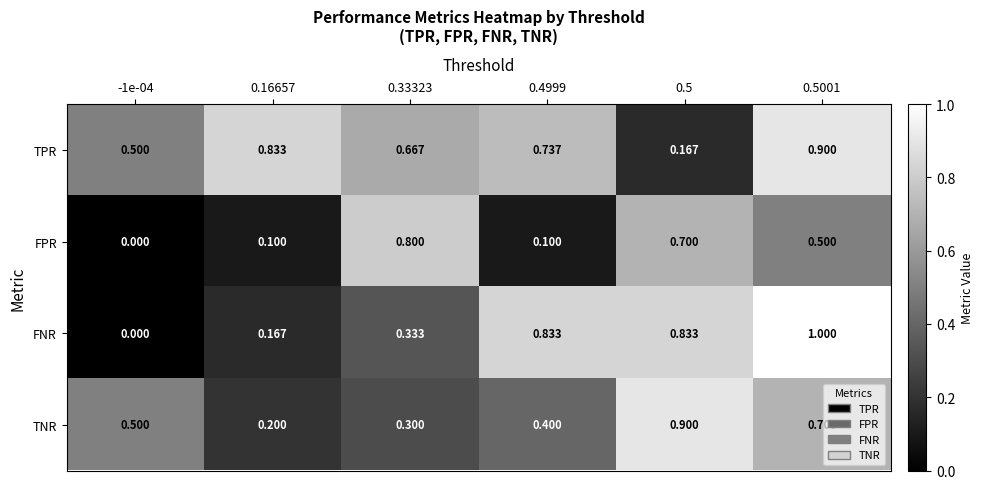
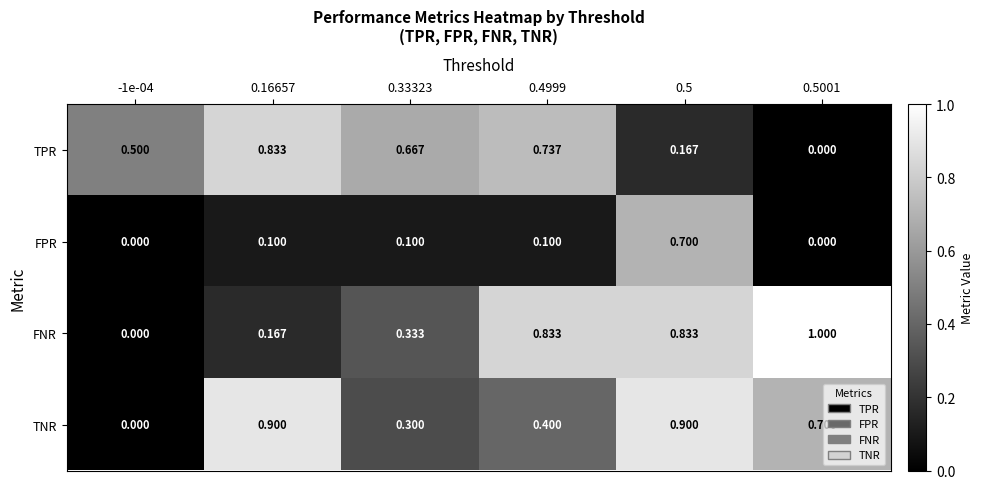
  {
    "TPR": {
      "-1e-04": 0.500,
      "0.16657": 0.833,
      "0.33323": 0.667,
      "0.4999": 0.737,
      "0.5": 0.167,
-     "0.5001": 0.900
+     "0.5001": 0.000
    },
    "FPR": {
      "-1e-04": 0.000,
      "0.16657": 0.100,
-     "0.33323": 0.800,
+     "0.33323": 0.100,
      "0.4999": 0.100,
      "0.5": 0.700,
-     "0.5001": 0.500
+     "0.5001": 0.000
    },
    "FNR": {
      "-1e-04": 0.000,
      "0.16657": 0.167,
      "0.33323": 0.333,
      "0.4999": 0.833,
      "0.5": 0.833,
      "0.5001": 1.000
    },
    "TNR": {
-     "-1e-04": 0.500,
-     "0.16657": 0.200,
+     "-1e-04": 0.000,
+     "0.16657": 0.900,
      "0.33323": 0.300,
      "0.4999": 0.400,
      "0.5": 0.900
    }
  }
